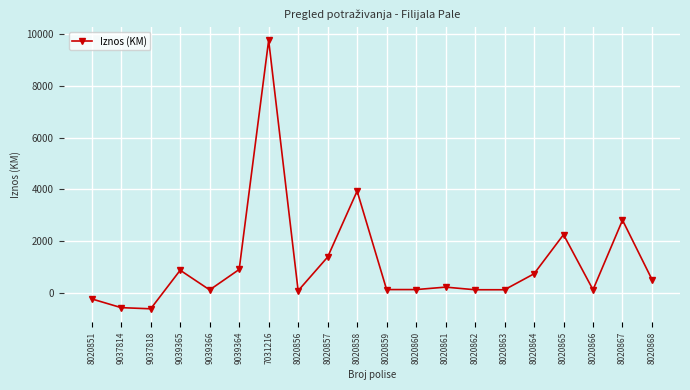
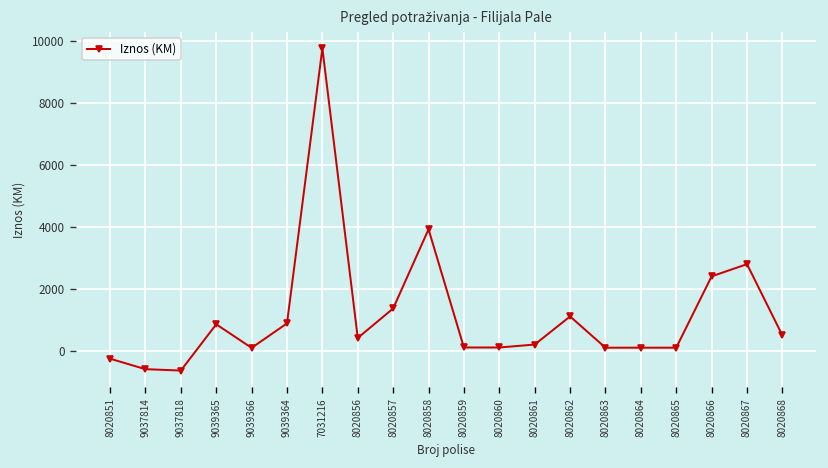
  {
    "8020851": -200,
    "9037814": -600,
    "9037818": -600,
    "9039365": 900,
    "9039366": 100,
    "9039364": 900,
    "7031216": 9800,
-   "8020856": 100,
+   "8020856": 400,
    "8020857": 1400,
    "8020858": 3900,
    "8020859": 100,
    "8020860": 100,
    "8020861": 200,
-   "8020862": 100,
+   "8020862": 1100,
    "8020863": 100,
-   "8020864": 700,
-   "8020865": 2200,
-   "8020866": 100,
+   "8020864": 100,
+   "8020865": 100,
+   "8020866": 2400,
    "8020867": 2800,
    "8020868": 500
  }
